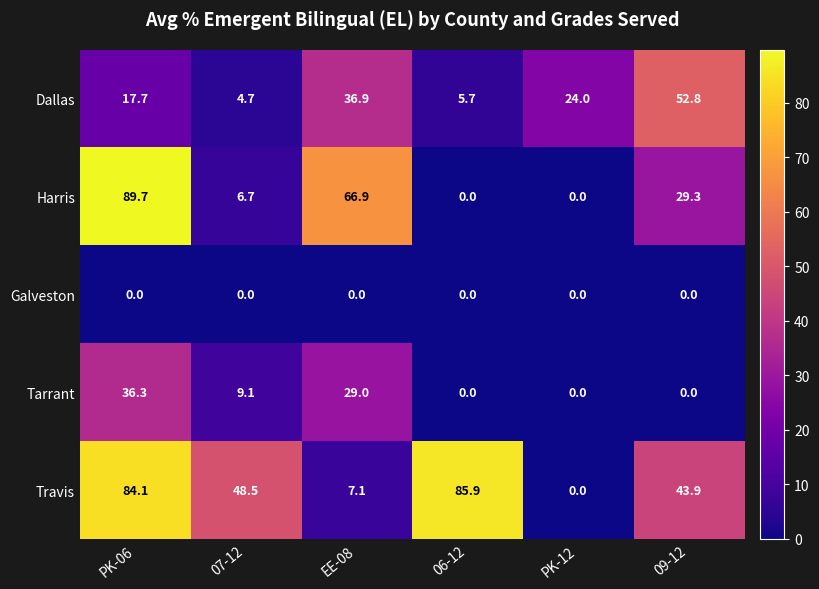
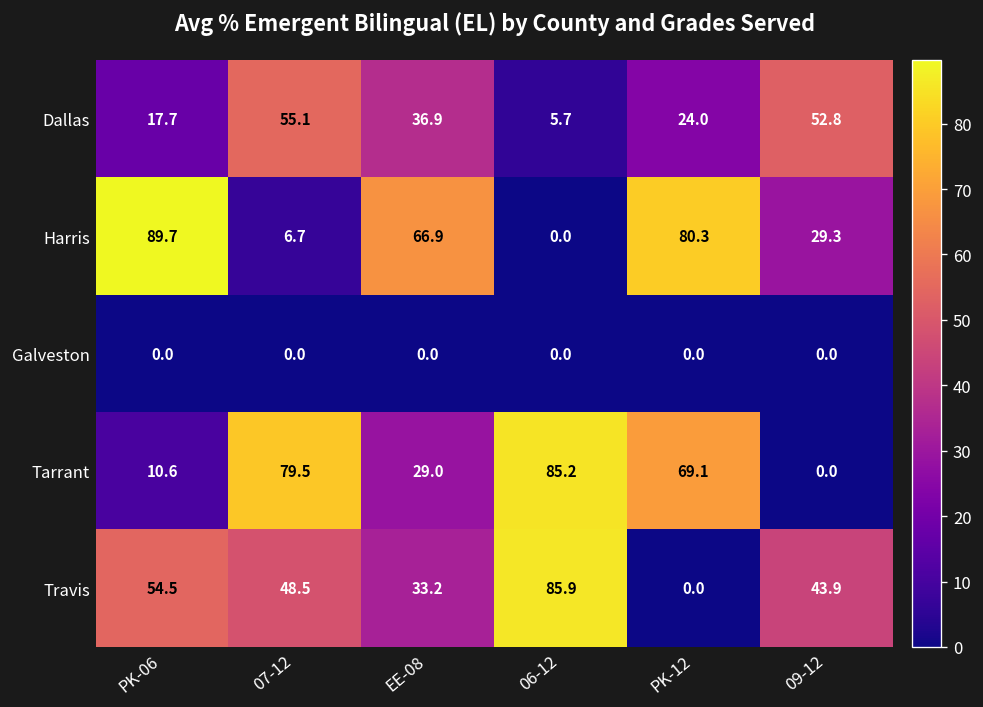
  {
    "Dallas": {
      "PK-06": 17.7,
-     "07-12": 4.7,
+     "07-12": 55.1,
      "EE-08": 36.9,
      "06-12": 5.7,
      "PK-12": 24.0,
      "09-12": 52.8
    },
    "Harris": {
      "PK-06": 89.7,
      "07-12": 6.7,
      "EE-08": 66.9,
      "06-12": 0.0,
-     "PK-12": 0.0,
+     "PK-12": 80.3,
      "09-12": 29.3
    },
    "Galveston": {
      "PK-06": 0.0,
      "07-12": 0.0,
      "EE-08": 0.0,
      "06-12": 0.0,
      "PK-12": 0.0,
      "09-12": 0.0
    },
    "Tarrant": {
-     "PK-06": 36.3,
-     "07-12": 9.1,
+     "PK-06": 10.6,
+     "07-12": 79.5,
      "EE-08": 29.0,
-     "06-12": 0.0,
-     "PK-12": 0.0,
+     "06-12": 85.2,
+     "PK-12": 69.1,
      "09-12": 0.0
    },
    "Travis": {
-     "PK-06": 84.1,
+     "PK-06": 54.5,
      "07-12": 48.5,
-     "EE-08": 7.1,
+     "EE-08": 33.2,
      "06-12": 85.9,
      "PK-12": 0.0,
      "09-12": 43.9
    }
  }
